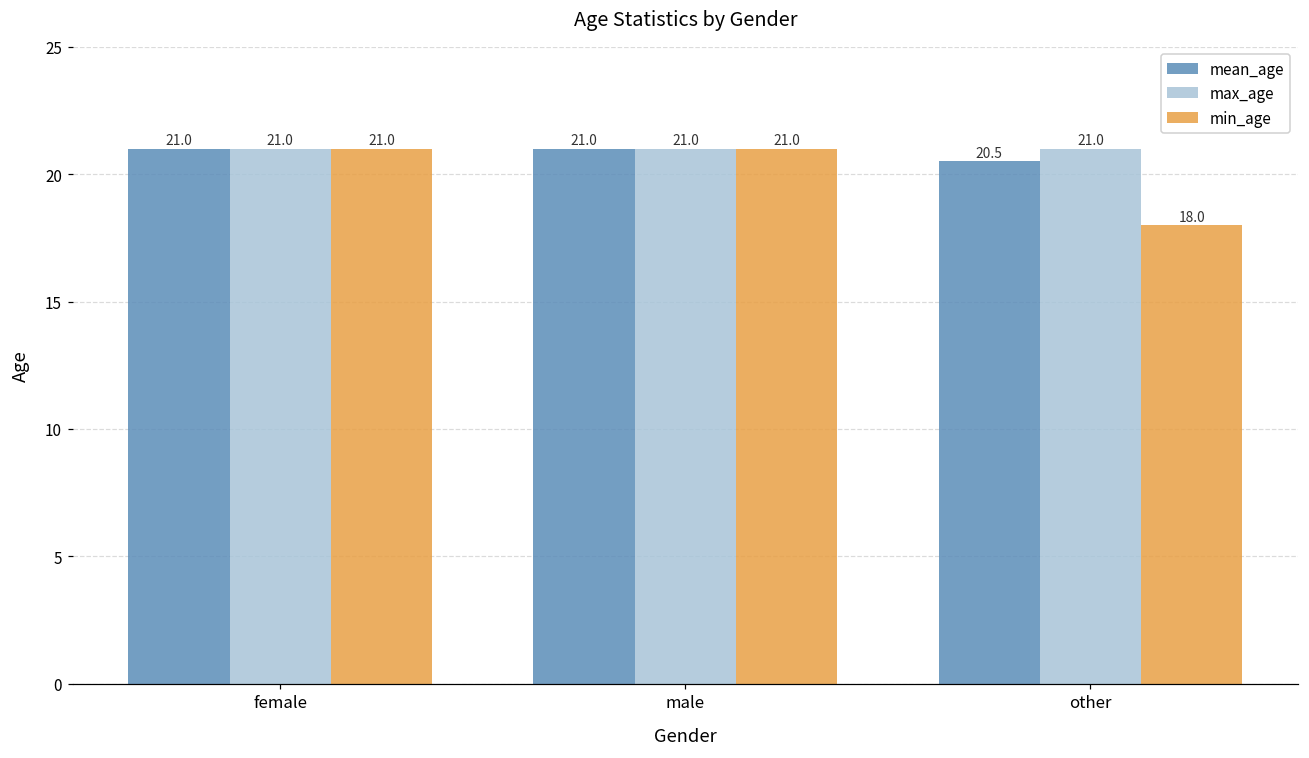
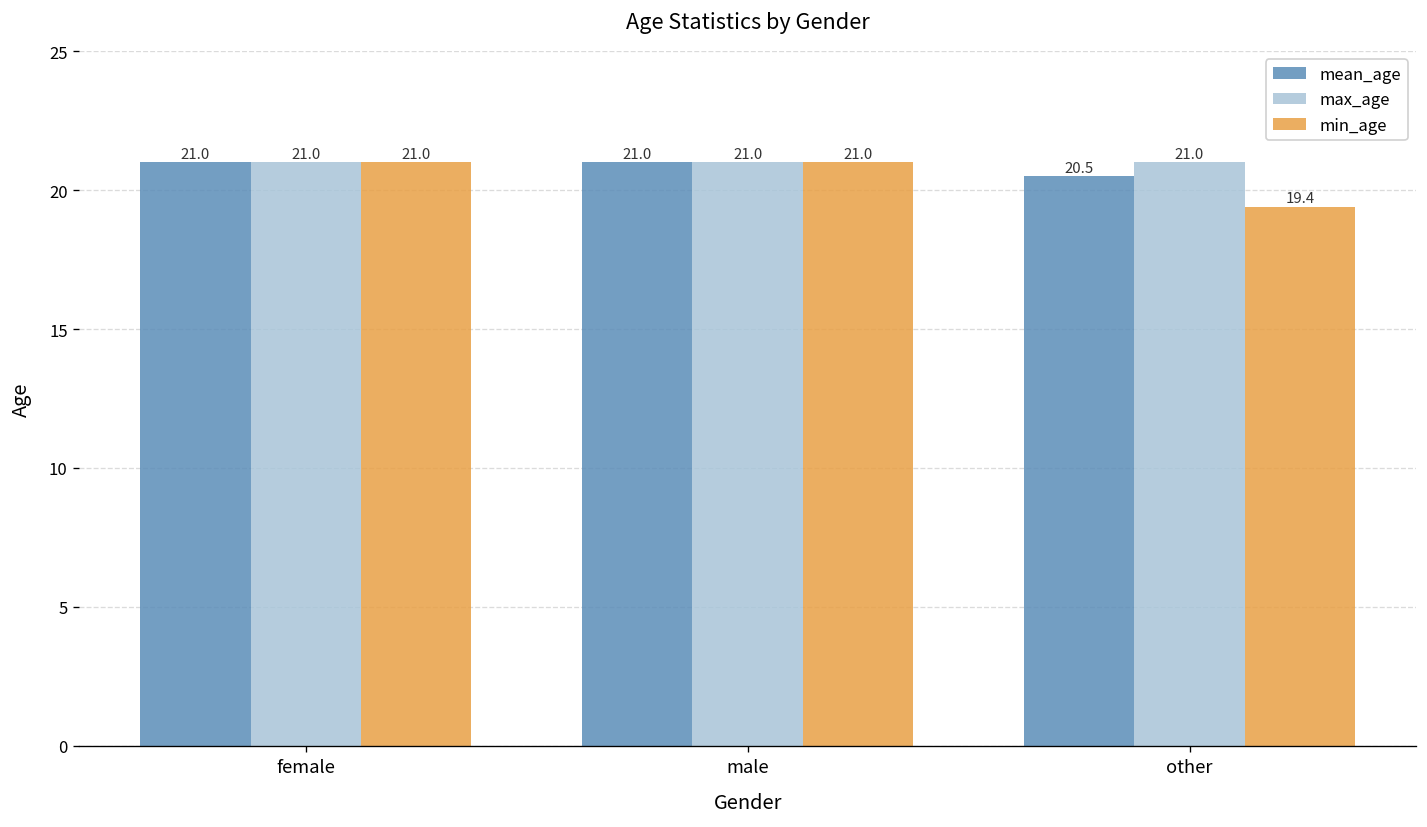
  {
    "mean_age": {
      "female": 21.0,
      "male": 21.0,
      "other": 20.5
    },
    "max_age": {
      "female": 21.0,
      "male": 21.0,
      "other": 21.0
    },
    "min_age": {
      "female": 21.0,
      "male": 21.0,
-     "other": 18.0
+     "other": 19.4
    }
  }
